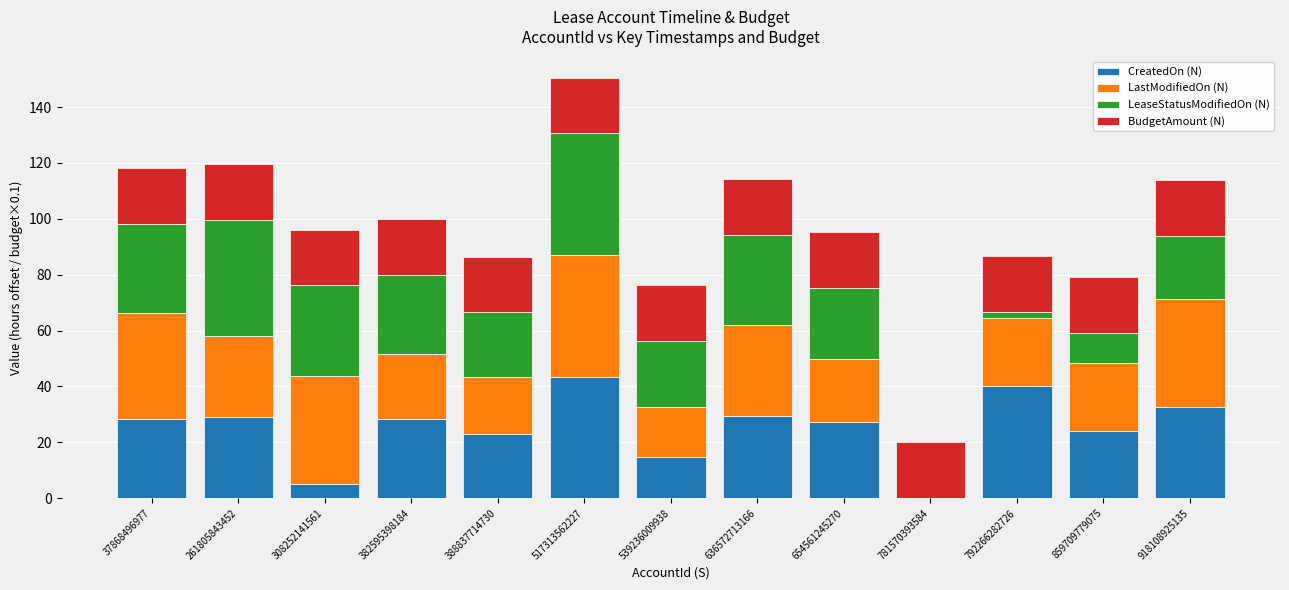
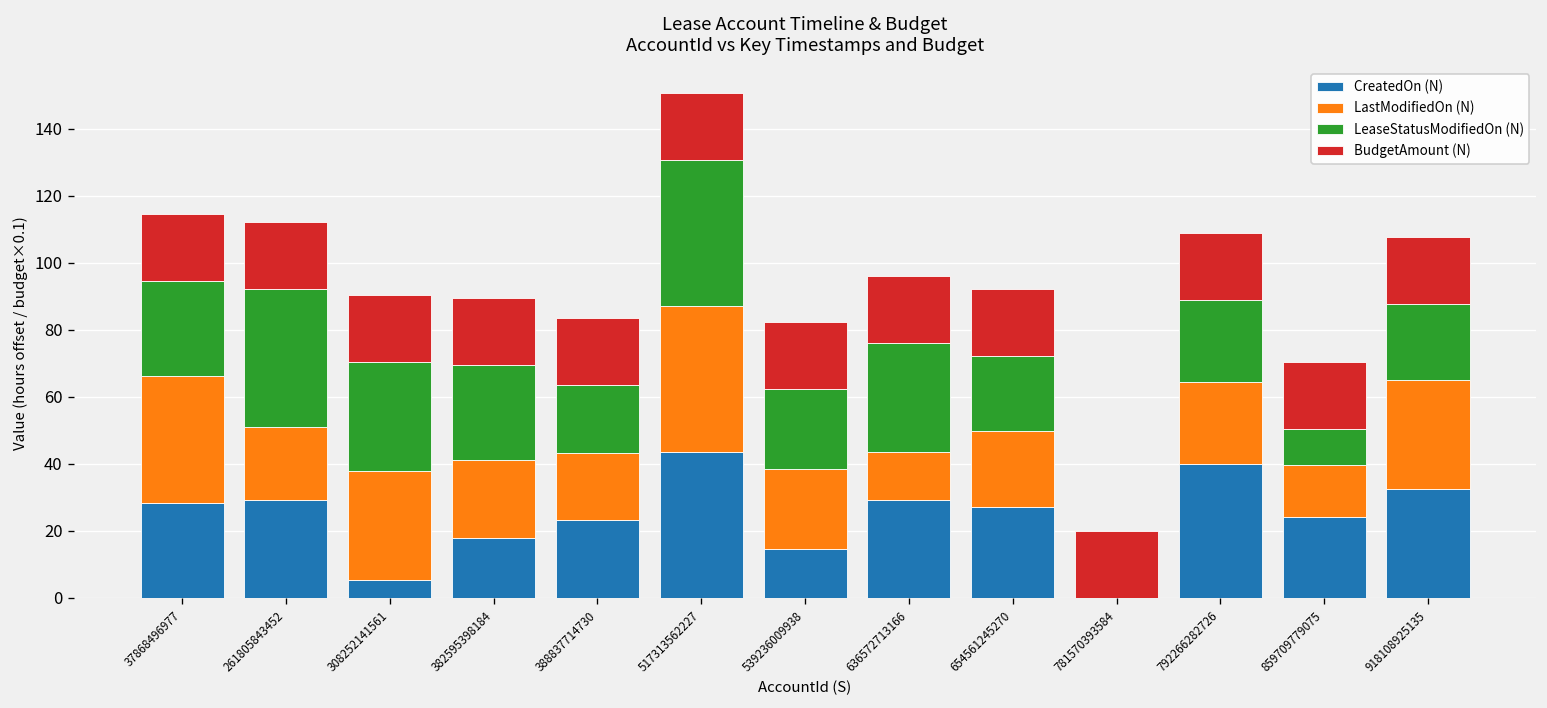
  {
    "CreatedOn (N)": {
      "37868496977": 28,
      "261805843452": 29,
      "308252141561": 5,
-     "382595398184": 28,
+     "382595398184": 18,
      "388837714730": 23,
      "517313562227": 44,
      "539236009938": 15,
      "636572713166": 29,
      "654561245270": 27,
      "781570393584": 0,
      "792266282726": 40,
      "859709779075": 24,
      "918108925135": 33
    },
    "LastModifiedOn (N)": {
      "37868496977": 38,
-     "261805843452": 29,
-     "308252141561": 38,
+     "261805843452": 22,
+     "308252141561": 33,
      "382595398184": 23,
      "388837714730": 20,
      "517313562227": 44,
-     "539236009938": 18,
-     "636572713166": 33,
+     "539236009938": 24,
+     "636572713166": 14,
      "654561245270": 23,
      "781570393584": 0,
      "792266282726": 24,
-     "859709779075": 24,
-     "918108925135": 39
+     "859709779075": 15,
+     "918108925135": 33
    },
    "LeaseStatusModifiedOn (N)": {
-     "37868496977": 32,
+     "37868496977": 28,
      "261805843452": 41,
      "308252141561": 33,
      "382595398184": 28,
-     "388837714730": 23,
+     "388837714730": 20,
      "517313562227": 44,
      "539236009938": 24,
      "636572713166": 33,
-     "654561245270": 26,
+     "654561245270": 23,
      "781570393584": 0,
-     "792266282726": 2,
+     "792266282726": 24,
      "859709779075": 11,
      "918108925135": 23
    },
    "BudgetAmount (N)": {
      "37868496977": 20,
      "261805843452": 20,
      "308252141561": 20,
      "382595398184": 20,
      "388837714730": 20,
      "517313562227": 20,
      "539236009938": 20,
      "636572713166": 20,
      "654561245270": 20,
      "781570393584": 20,
      "792266282726": 20,
      "859709779075": 20,
      "918108925135": 20
    }
  }
